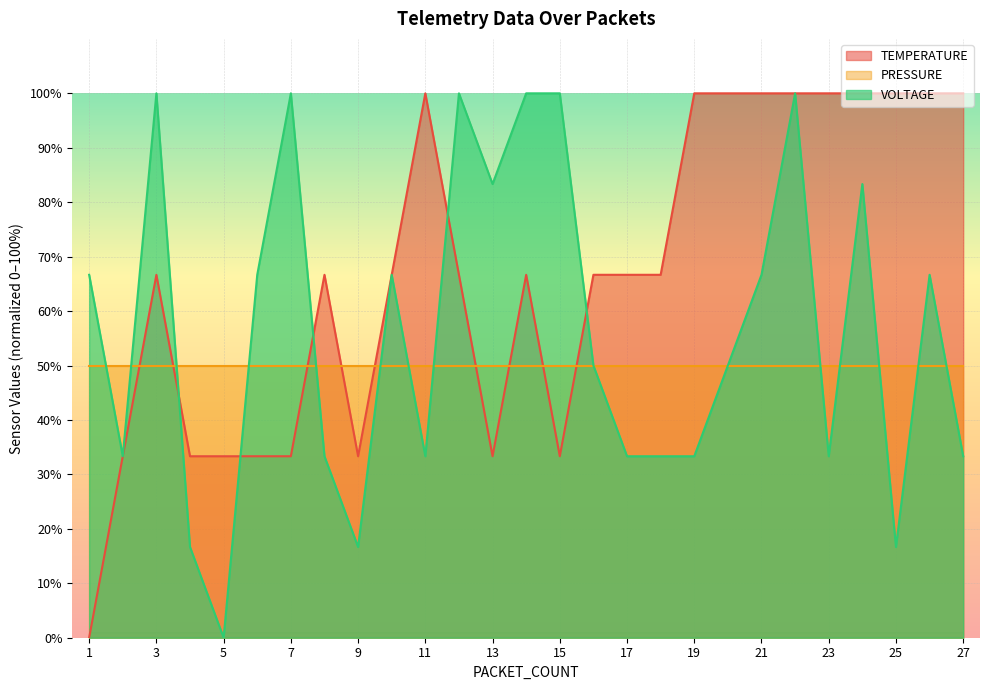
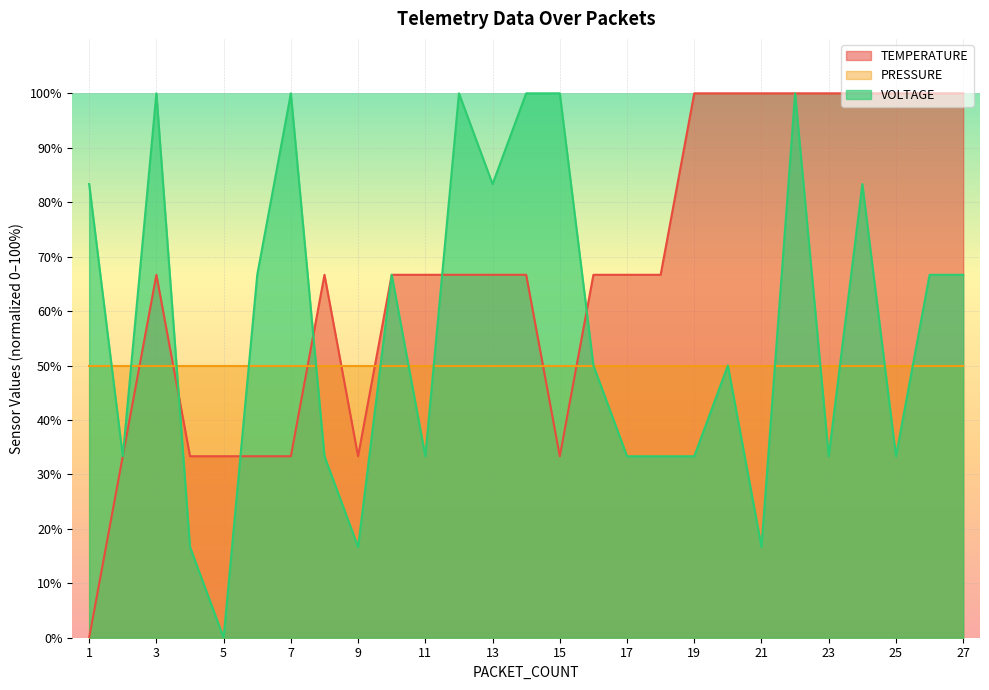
  {
    "TEMPERATURE": {
      "1": "0%",
      "3": "67%",
      "5": "33%",
      "7": "33%",
      "9": "33%",
-     "11": "100%",
-     "13": "33%",
+     "11": "67%",
+     "13": "67%",
      "15": "33%",
      "17": "67%",
      "19": "100%",
      "21": "100%",
      "23": "100%"
    },
    "PRESSURE": {
      "1": "50%",
      "3": "50%",
      "5": "50%",
      "7": "50%",
      "9": "50%",
      "11": "50%",
      "13": "50%",
      "15": "50%",
      "17": "50%",
      "19": "50%",
      "21": "50%",
      "23": "50%",
      "25": "50%",
      "27": "50%"
    },
    "VOLTAGE": {
-     "1": "67%",
+     "1": "83%",
      "3": "100%",
      "5": "0%",
      "7": "100%",
      "9": "17%",
      "11": "33%",
      "13": "83%",
      "15": "100%",
      "17": "33%",
      "19": "33%",
-     "21": "67%",
+     "21": "17%",
      "23": "33%",
-     "25": "17%",
-     "27": "33%"
+     "25": "33%",
+     "27": "67%"
    }
  }
